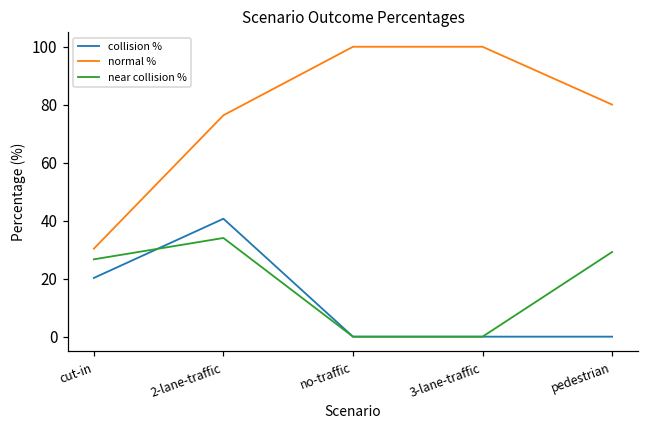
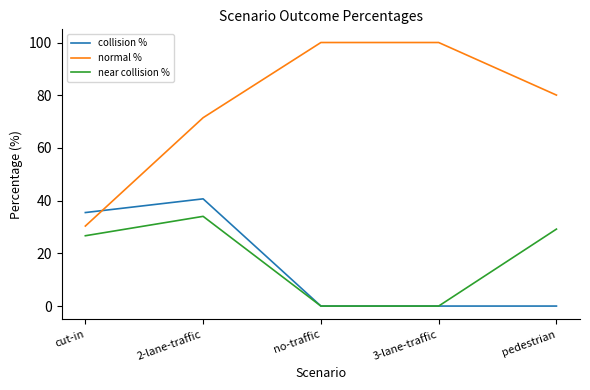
  {
    "collision %": {
-     "cut-in": 20,
+     "cut-in": 35,
      "2-lane-traffic": 41,
      "pedestrian": 0
    },
    "normal %": {
      "cut-in": 30,
-     "2-lane-traffic": 76,
+     "2-lane-traffic": 71,
      "no-traffic": 100,
      "3-lane-traffic": 100,
      "pedestrian": 80
    },
    "near collision %": {
      "cut-in": 27,
      "2-lane-traffic": 34,
      "pedestrian": 29
    }
  }
